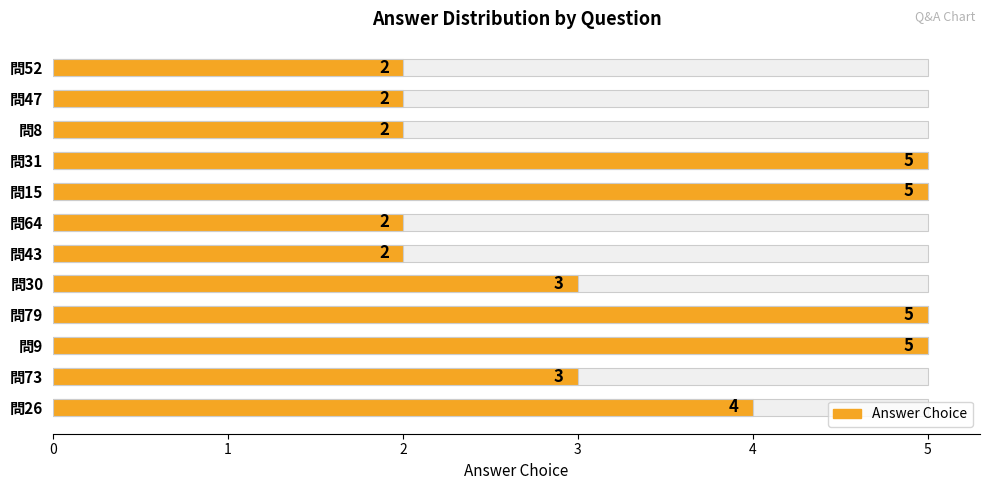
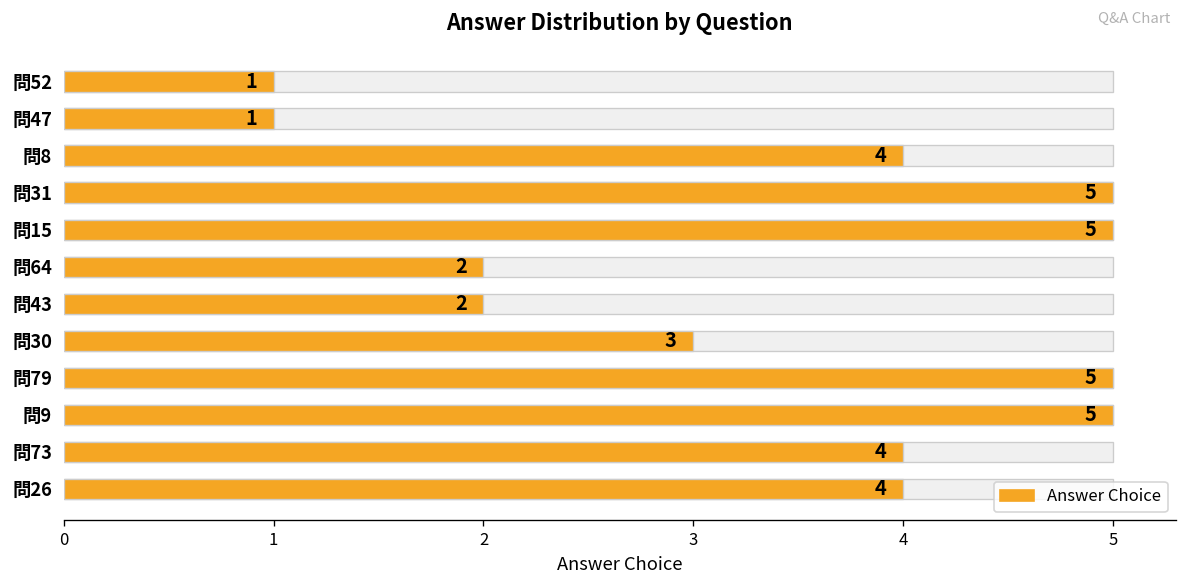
  {
    "Answer Choice": {
-     "問52": 2,
-     "問47": 2,
-     "問8": 2,
+     "問52": 1,
+     "問47": 1,
+     "問8": 4,
      "問31": 5,
      "問15": 5,
      "問79": 5,
      "問9": 5,
-     "問73": 3
+     "問73": 4
    }
  }
